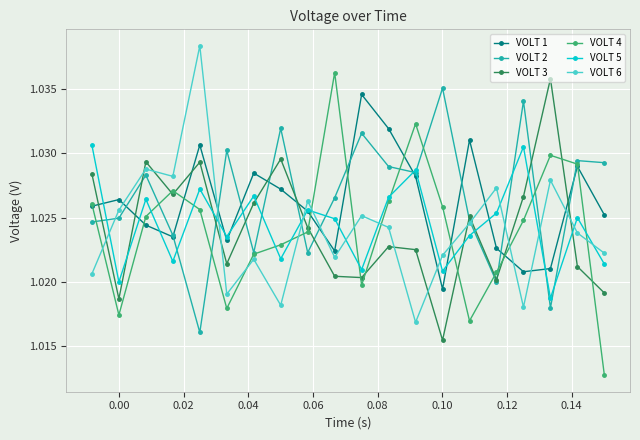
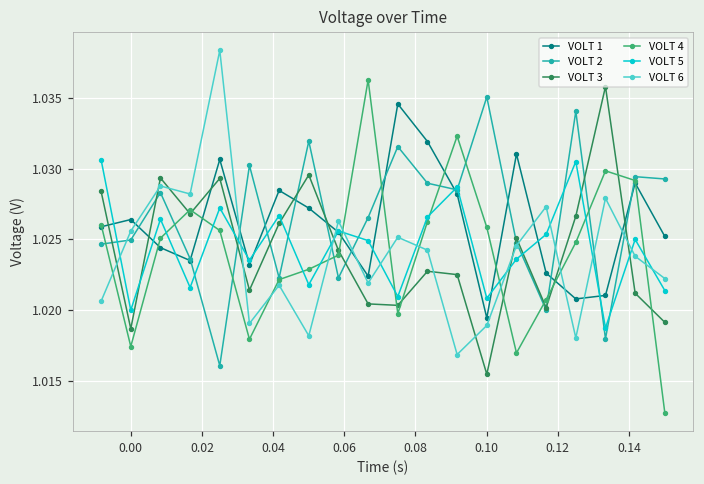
  {
    "VOLT 1": {
      "0.00": 1.0264,
      "0.10": 1.0195
    },
    "VOLT 6": {
      "0.00": 1.0256,
-     "0.10": 1.0221
+     "0.10": 1.0189
    }
  }
